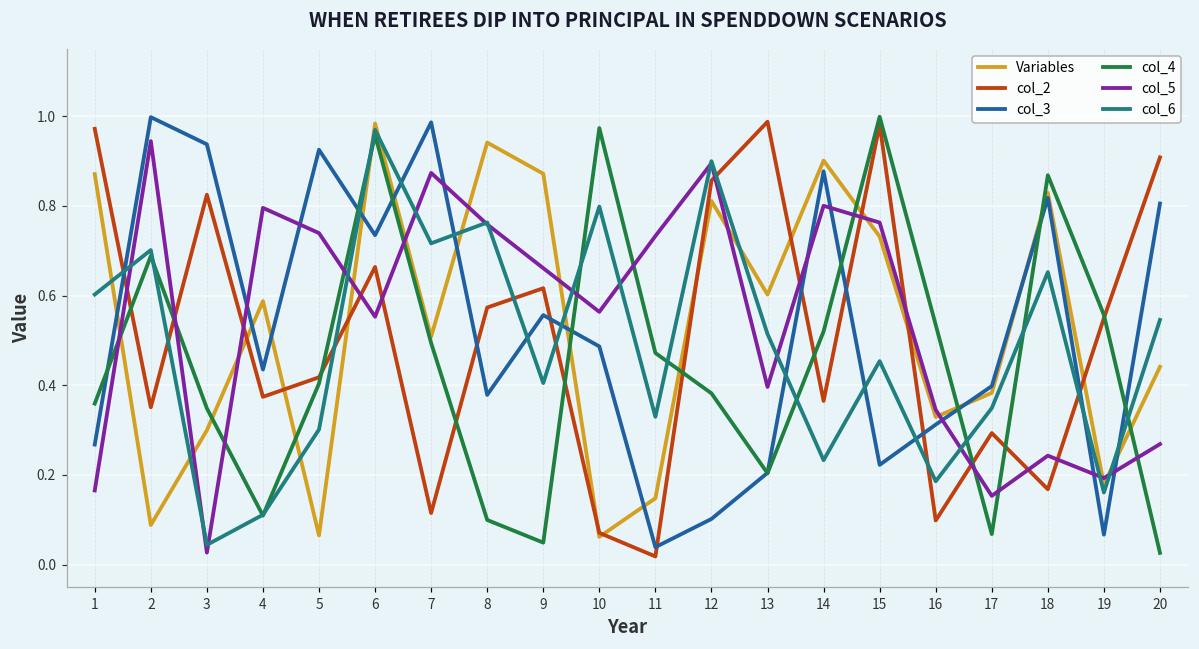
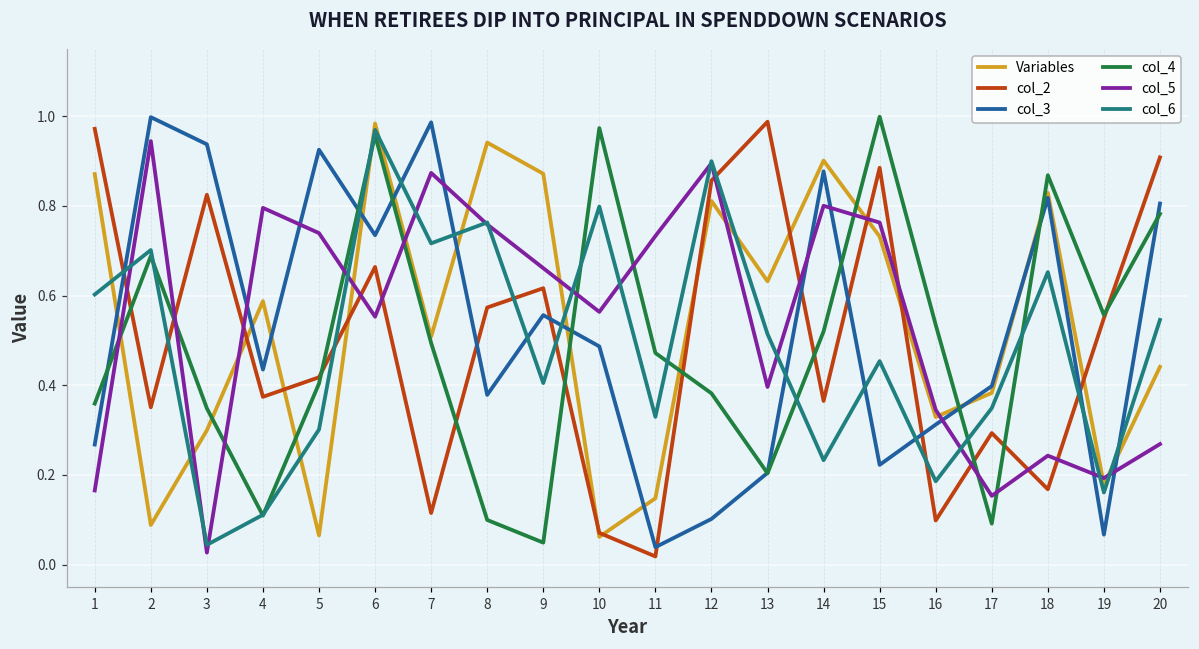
  {
    "Variables": {
      "1": 0.87,
      "2": 0.09,
      "3": 0.30,
      "4": 0.59,
      "5": 0.07,
      "6": 0.98,
      "7": 0.51,
      "8": 0.94,
      "9": 0.87,
      "10": 0.06,
      "11": 0.15,
      "12": 0.81,
-     "13": 0.60,
+     "13": 0.63,
      "14": 0.90,
      "15": 0.73,
      "16": 0.33,
      "17": 0.38,
      "18": 0.83,
      "19": 0.18,
      "20": 0.44
    },
    "col_2": {
      "1": 0.97,
      "2": 0.35,
      "3": 0.82,
      "4": 0.37,
      "5": 0.42,
      "6": 0.66,
      "7": 0.12,
      "8": 0.57,
      "9": 0.62,
      "10": 0.07,
      "11": 0.02,
      "12": 0.86,
      "13": 0.99,
      "14": 0.37,
-     "15": 0.98,
+     "15": 0.88,
      "16": 0.10,
      "17": 0.29,
      "18": 0.17,
      "19": 0.55,
      "20": 0.91
    },
    "col_4": {
      "1": 0.36,
      "2": 0.69,
      "3": 0.35,
      "5": 0.40,
      "6": 0.96,
      "7": 0.49,
      "8": 0.10,
      "9": 0.05,
      "10": 0.97,
      "11": 0.47,
      "12": 0.38,
      "14": 0.52,
      "15": 1.00,
      "16": 0.53,
-     "17": 0.07,
+     "17": 0.09,
      "18": 0.87,
      "19": 0.56,
-     "20": 0.03
+     "20": 0.78
    },
    "col_5": {
      "1": 0.17,
      "2": 0.94,
      "3": 0.03,
      "4": 0.80,
      "5": 0.74,
      "6": 0.55,
      "7": 0.87,
      "9": 0.66,
      "10": 0.56,
      "11": 0.73,
      "13": 0.40,
      "14": 0.80,
      "15": 0.76,
      "16": 0.35,
      "17": 0.15,
      "18": 0.24,
      "19": 0.19,
      "20": 0.27
    }
  }
